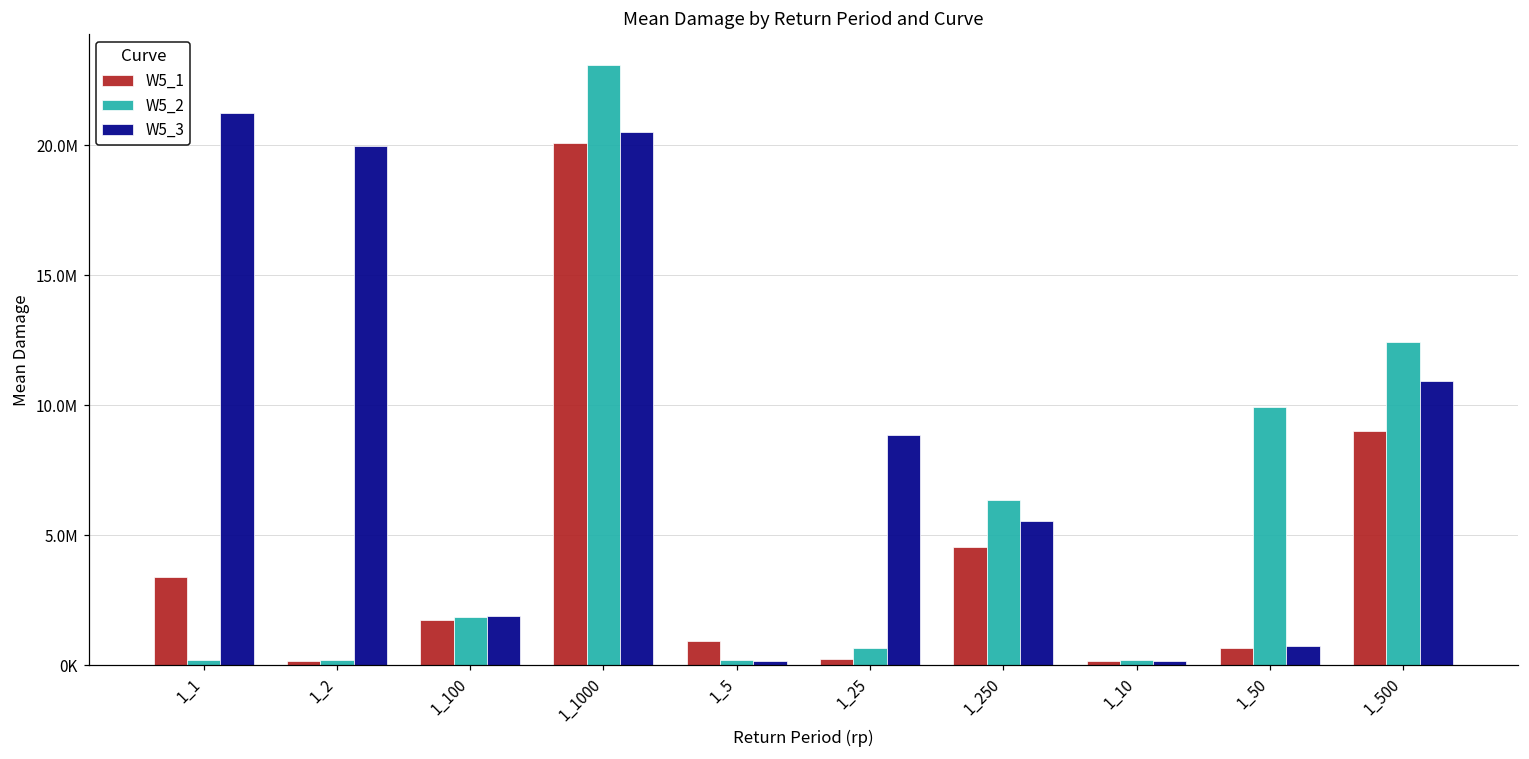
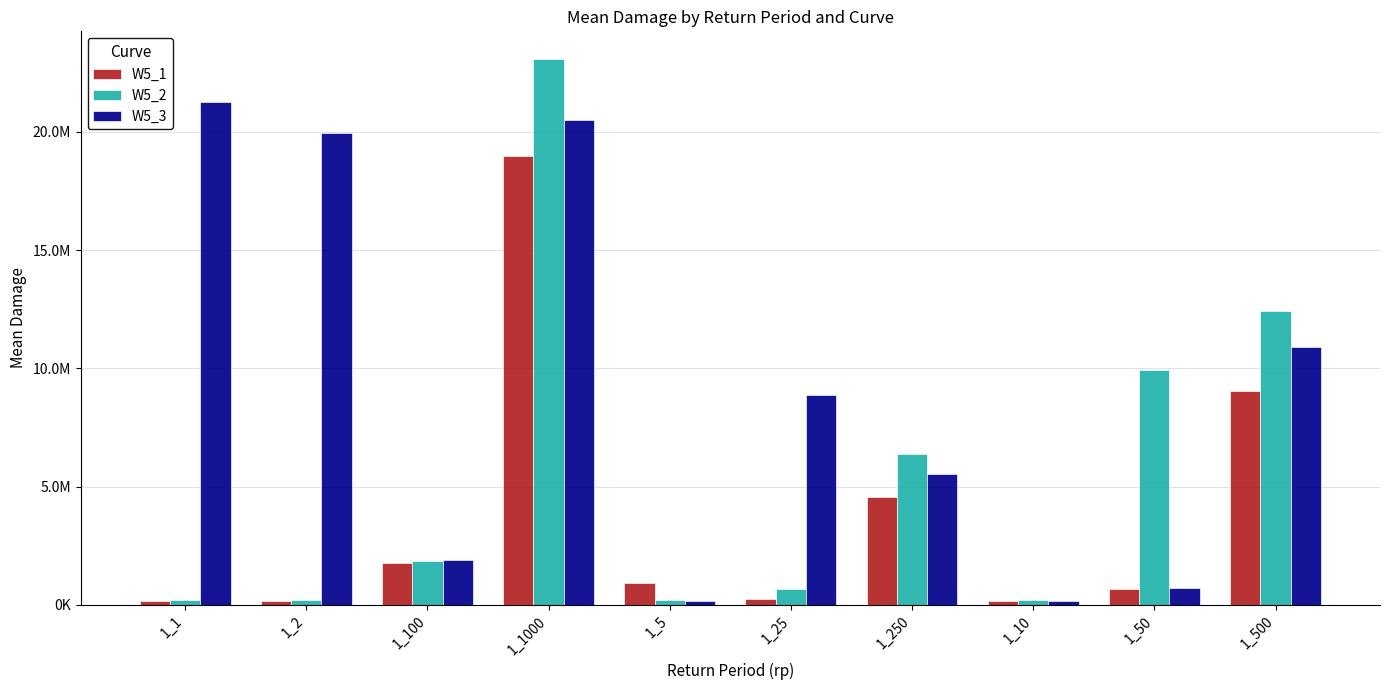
  {
    "W5_1": {
-     "1_1": 3400000,
+     "1_1": 100000,
      "1_2": 100000,
      "1_100": 1800000,
-     "1_1000": 20100000,
+     "1_1000": 19000000,
      "1_5": 900000,
      "1_25": 200000,
      "1_250": 4500000,
      "1_10": 100000,
      "1_50": 700000,
      "1_500": 9000000
    },
    "W5_2": {
      "1_1": 200000,
      "1_2": 200000,
      "1_100": 1900000,
      "1_1000": 23100000,
      "1_5": 200000,
      "1_25": 700000,
      "1_250": 6400000,
      "1_10": 200000,
      "1_50": 9900000,
      "1_500": 12400000
    },
    "W5_3": {
      "1_1": 21200000,
      "1_2": 20000000,
      "1_100": 1900000,
      "1_1000": 20500000,
      "1_5": 200000,
      "1_25": 8900000,
      "1_250": 5500000,
      "1_10": 200000,
      "1_50": 700000,
      "1_500": 10900000
    }
  }
